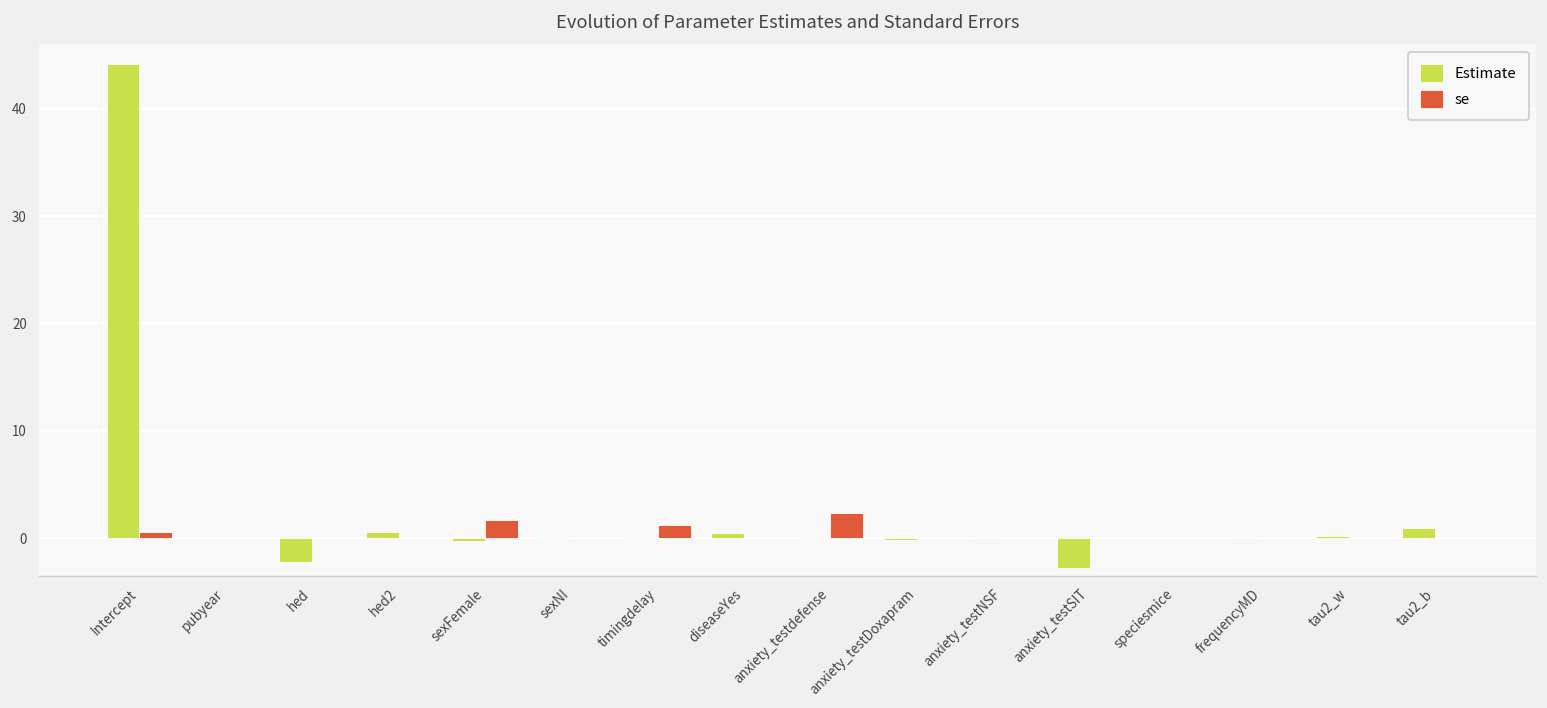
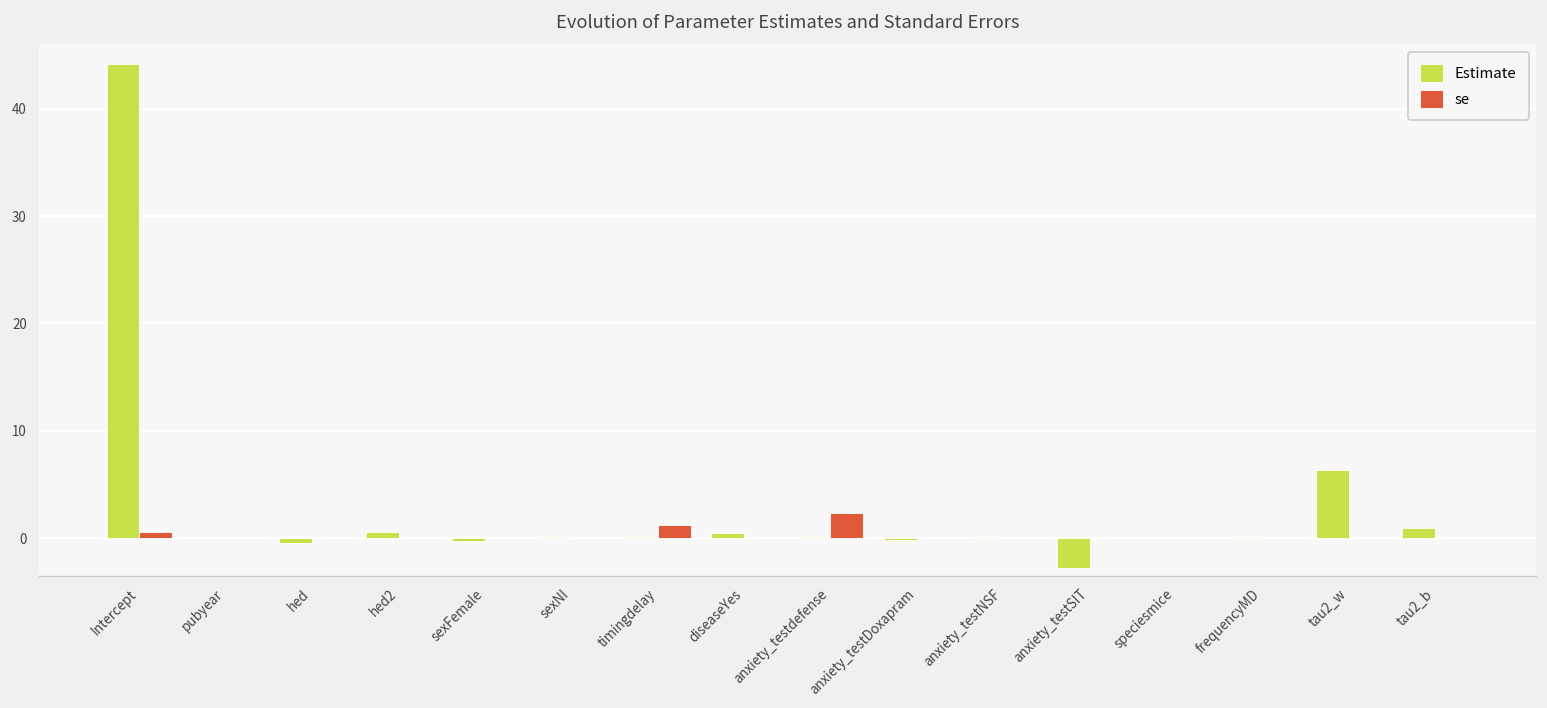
  {
    "Estimate": {
      "Intercept": 44,
-     "hed": -2,
+     "hed": 0,
      "hed2": 1,
      "diseaseYes": 0,
      "anxiety_testSIT": -3,
-     "tau2_w": 0,
+     "tau2_w": 6,
      "tau2_b": 1
    },
    "se": {
      "Intercept": 1,
-     "sexFemale": 2,
+     "sexFemale": 0,
      "timingdelay": 1,
      "anxiety_testdefense": 2
    }
  }
